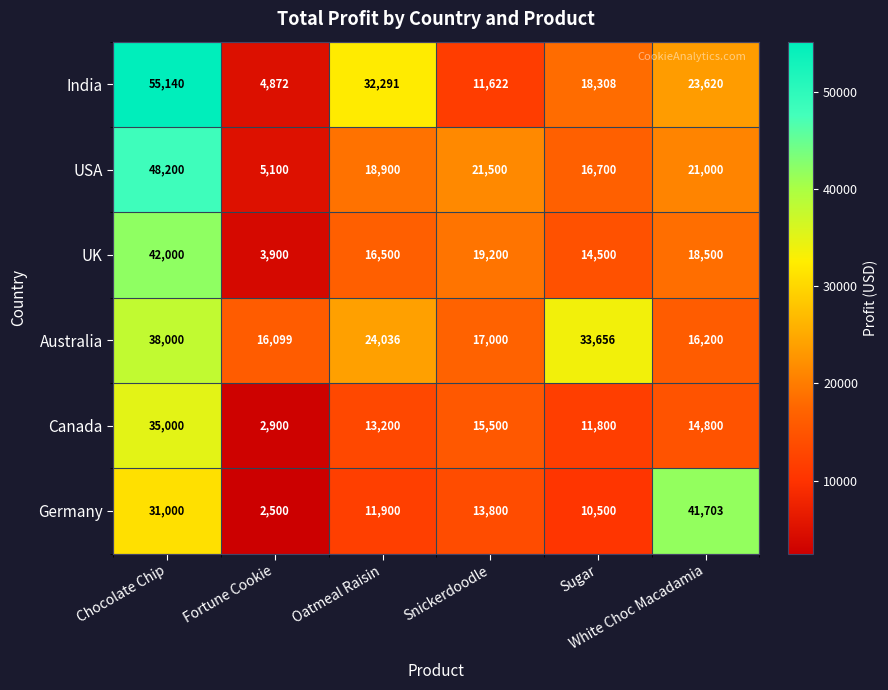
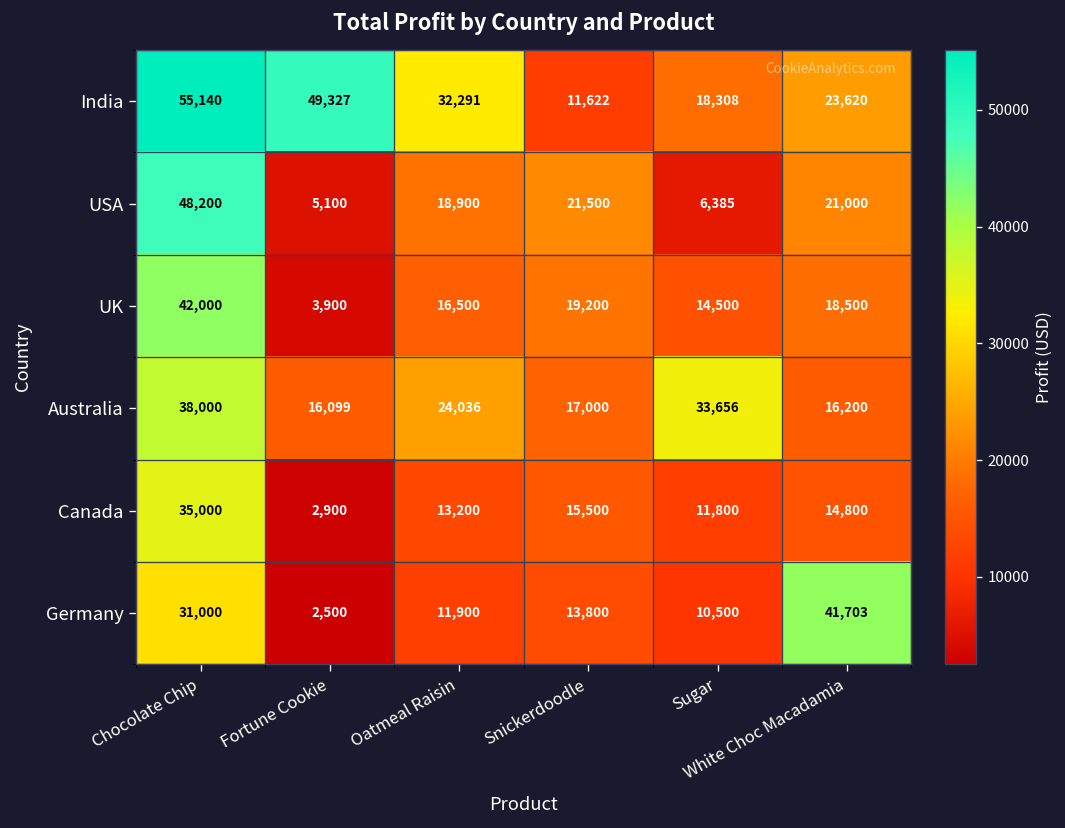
  {
    "India": {
      "Chocolate Chip": "55,140",
-     "Fortune Cookie": "4,872",
+     "Fortune Cookie": "49,327",
      "Oatmeal Raisin": "32,291",
      "Snickerdoodle": "11,622",
      "Sugar": "18,308"
    },
    "USA": {
      "Chocolate Chip": "48,200",
      "Fortune Cookie": "5,100",
      "Oatmeal Raisin": "18,900",
      "Snickerdoodle": "21,500",
-     "Sugar": "16,700",
+     "Sugar": "6,385",
      "White Choc Macadamia": "21,000"
    },
    "UK": {
      "Chocolate Chip": "42,000",
      "Fortune Cookie": "3,900",
      "Oatmeal Raisin": "16,500",
      "Snickerdoodle": "19,200",
      "Sugar": "14,500",
      "White Choc Macadamia": "18,500"
    },
    "Australia": {
      "Chocolate Chip": "38,000",
      "Fortune Cookie": "16,099",
      "Oatmeal Raisin": "24,036",
      "Snickerdoodle": "17,000",
      "Sugar": "33,656",
      "White Choc Macadamia": "16,200"
    },
    "Canada": {
      "Chocolate Chip": "35,000",
      "Fortune Cookie": "2,900",
      "Oatmeal Raisin": "13,200",
      "Snickerdoodle": "15,500",
      "Sugar": "11,800",
      "White Choc Macadamia": "14,800"
    },
    "Germany": {
      "Chocolate Chip": "31,000",
      "Fortune Cookie": "2,500",
      "Oatmeal Raisin": "11,900",
      "Snickerdoodle": "13,800",
      "Sugar": "10,500",
      "White Choc Macadamia": "41,703"
    }
  }
